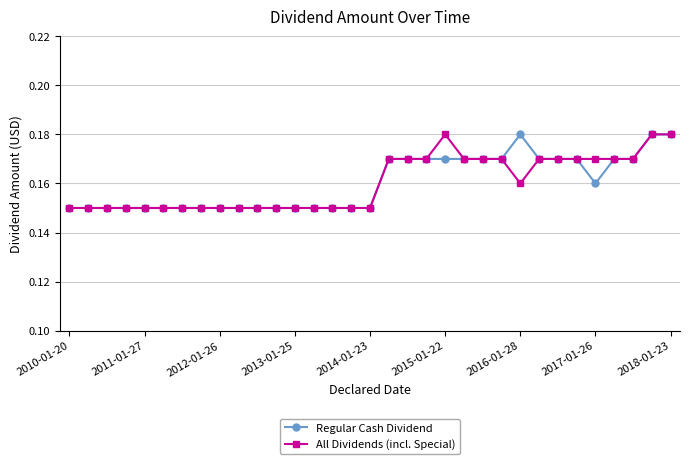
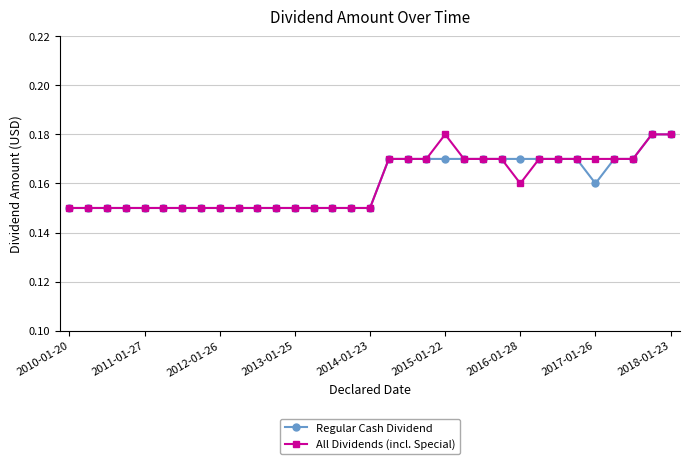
  {
    "Regular Cash Dividend": {
      "2015-01-22": 0.17,
-     "2016-01-28": 0.18,
+     "2016-01-28": 0.17,
      "2017-01-26": 0.16
    },
    "All Dividends (incl. Special)": {
      "2015-01-22": 0.18,
      "2016-01-28": 0.16,
      "2017-01-26": 0.17
    }
  }
